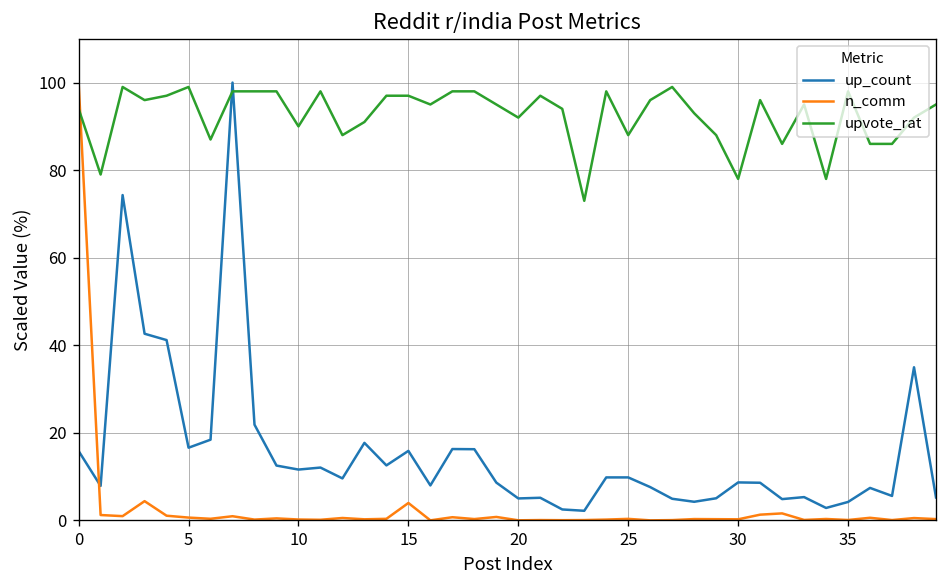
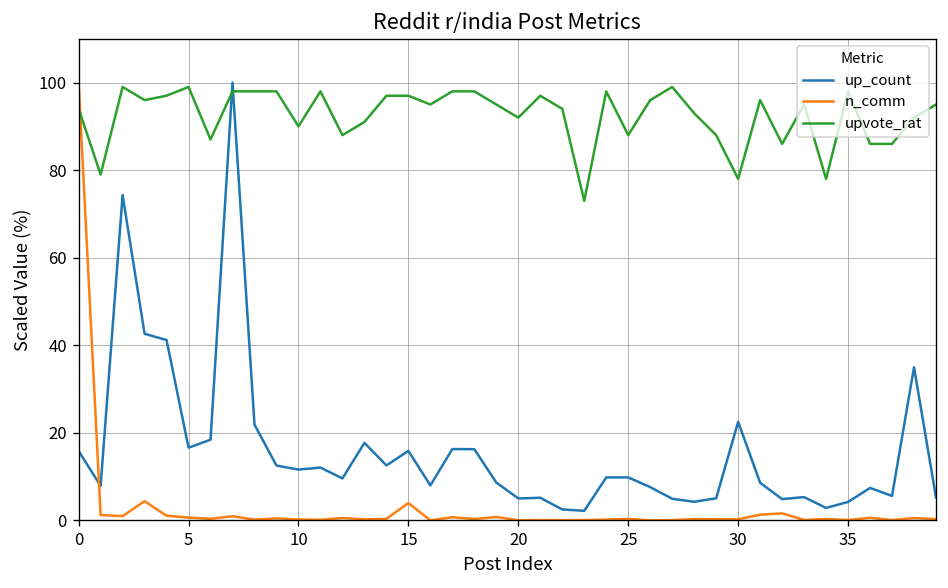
  {
    "up_count": {
      "0": 16,
      "5": 17,
      "10": 12,
      "15": 16,
      "20": 5,
      "25": 10,
-     "30": 9,
+     "30": 23,
      "35": 4
    },
    "n_comm": {
      "0": 100,
      "5": 1,
      "10": 0,
      "15": 4,
      "20": 0,
      "25": 0,
      "30": 0,
      "35": 0
    },
    "upvote_rat": {
      "0": 94,
      "5": 99,
      "10": 90,
      "15": 97,
      "20": 92,
      "25": 88,
      "30": 78
    }
  }
